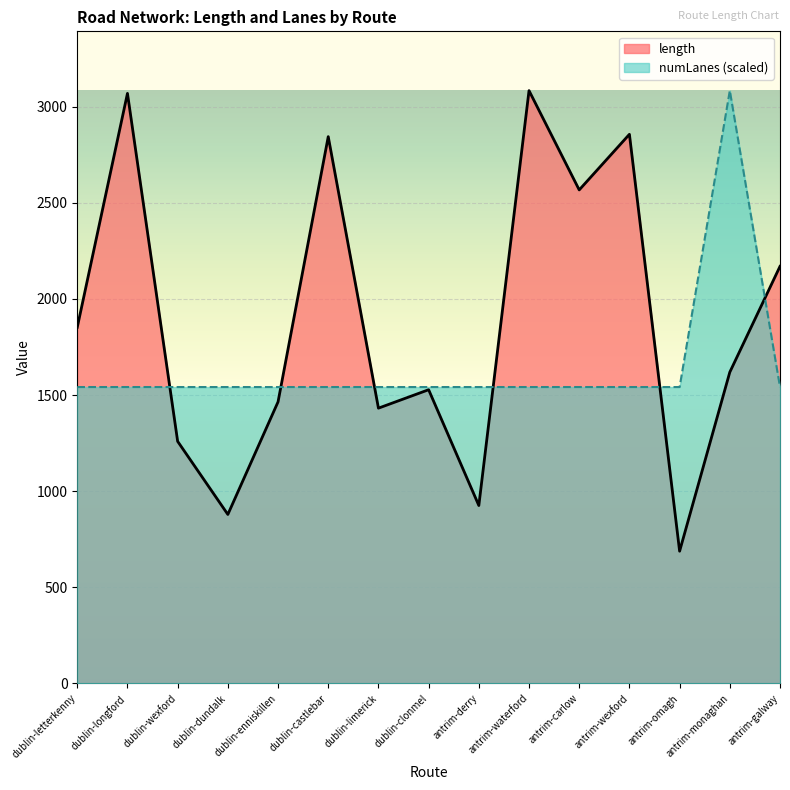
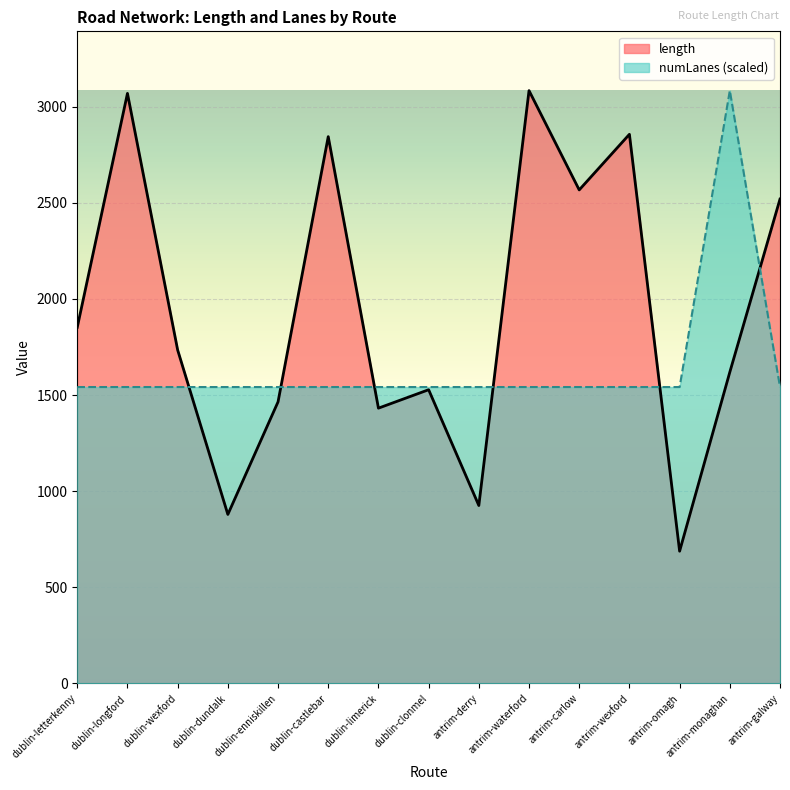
  {
    "length": {
      "dublin-letterkenny": 1850,
      "dublin-longford": 3070,
-     "dublin-wexford": 1260,
+     "dublin-wexford": 1730,
      "dublin-dundalk": 880,
      "dublin-enniskillen": 1460,
      "dublin-castlebar": 2840,
      "dublin-limerick": 1430,
      "dublin-clonmel": 1530,
      "antrim-derry": 930,
      "antrim-waterford": 3080,
      "antrim-carlow": 2570,
      "antrim-wexford": 2860,
      "antrim-omagh": 690,
      "antrim-monaghan": 1620,
-     "antrim-galway": 2170
+     "antrim-galway": 2520
    },
    "numLanes (scaled)": {
      "dublin-letterkenny": 1540,
      "dublin-longford": 1540,
      "dublin-wexford": 1540,
      "dublin-dundalk": 1540,
      "dublin-enniskillen": 1540,
      "dublin-castlebar": 1540,
      "dublin-limerick": 1540,
      "dublin-clonmel": 1540,
      "antrim-derry": 1540,
      "antrim-waterford": 1540,
      "antrim-carlow": 1540,
      "antrim-wexford": 1540,
      "antrim-omagh": 1540,
      "antrim-monaghan": 3080,
      "antrim-galway": 1540
    }
  }
